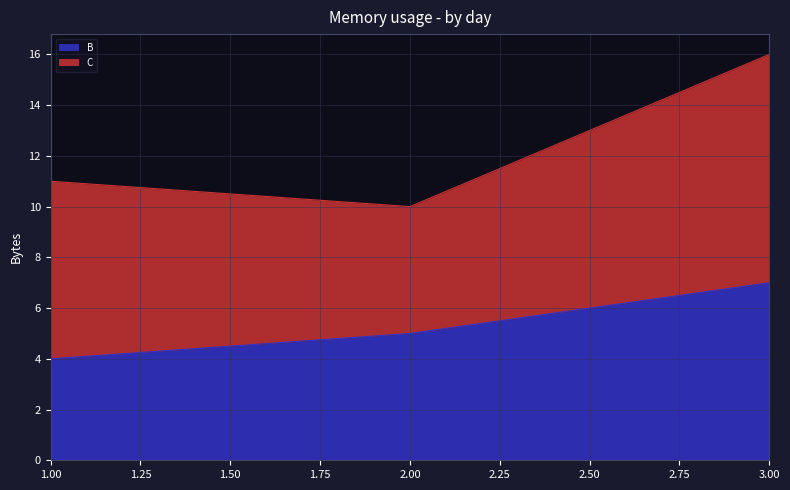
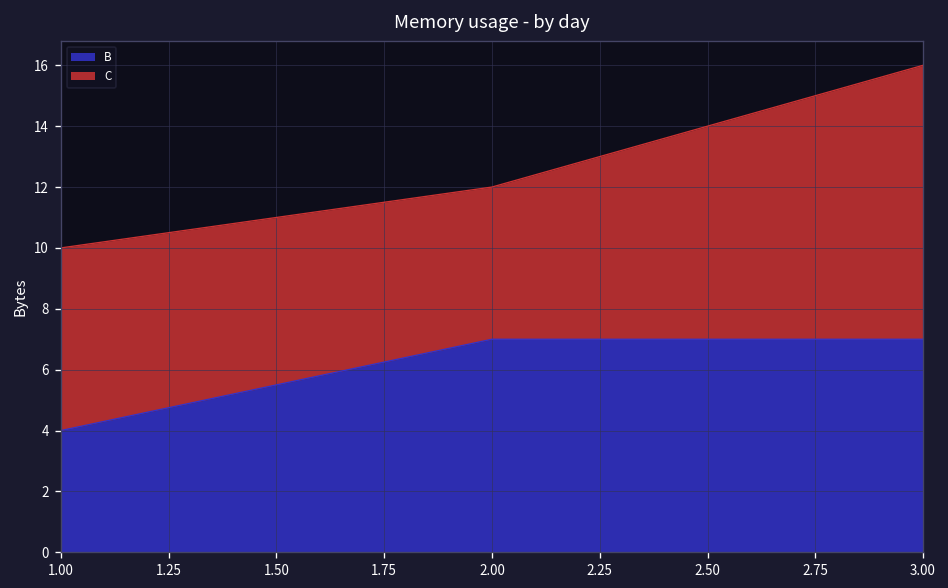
  {
    "B": {
      "1.00": 4,
-     "2.00": 5,
+     "2.00": 7,
      "3.00": 7
    },
    "C": {
-     "1.00": 7,
+     "1.00": 6,
      "2.00": 5,
      "3.00": 9
    }
  }
